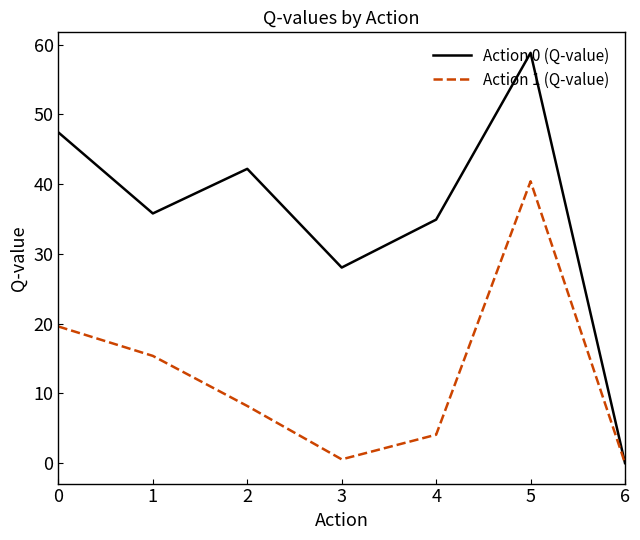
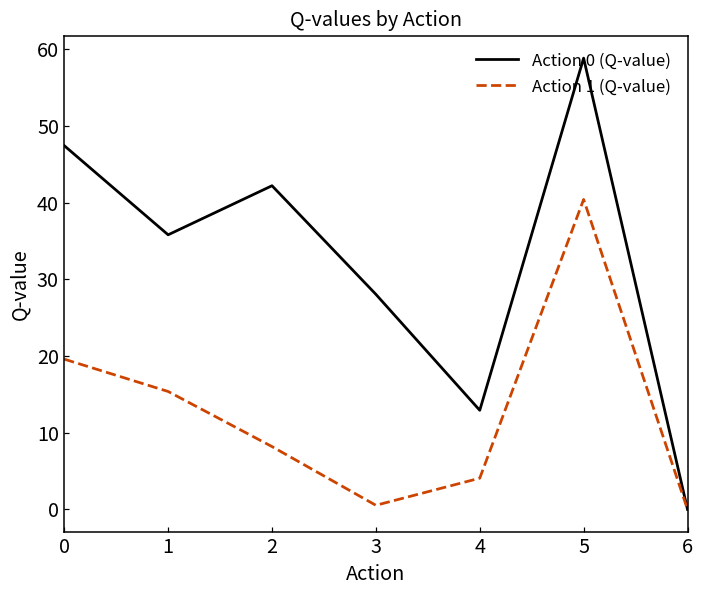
  {
    "Action 0 (Q-value)": {
      "0": 47,
      "1": 36,
      "2": 42,
      "3": 28,
-     "4": 35,
+     "4": 13,
      "5": 59
    },
    "Action 1 (Q-value)": {
      "0": 20,
      "1": 15,
      "2": 8,
      "3": 1,
      "4": 4,
      "5": 40
    }
  }
